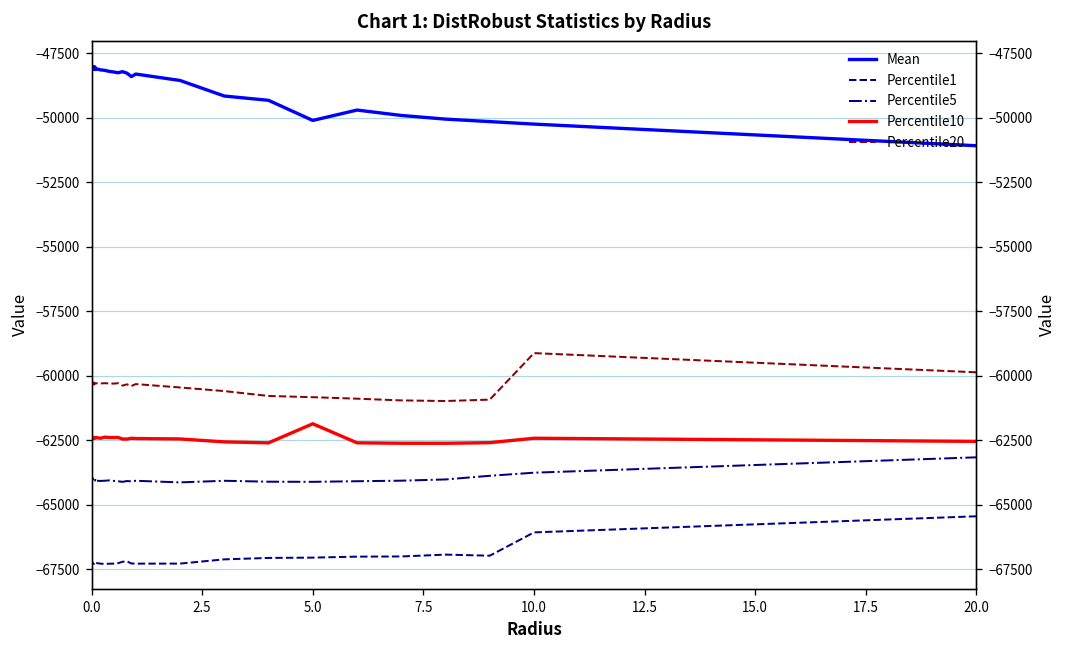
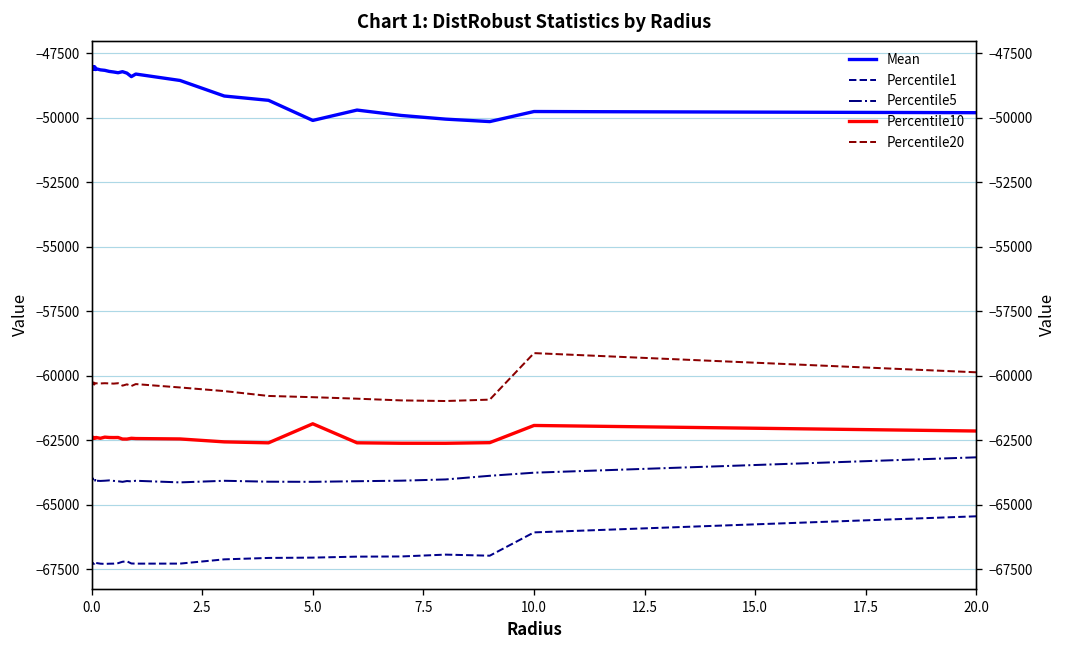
  {
    "Mean": {
      "0.0": -48100,
      "5.0": -50100,
-     "10.0": -50200,
-     "20.0": -51100
+     "10.0": -49800,
+     "20.0": -49800
    },
    "Percentile10": {
      "0.0": -62400,
      "5.0": -61900,
-     "10.0": -62400,
-     "20.0": -62500
+     "10.0": -61900,
+     "20.0": -62100
    },
    "Percentile20": {
      "0.0": -60300,
      "5.0": -60800,
      "10.0": -59100,
      "20.0": -59900
    }
  }
